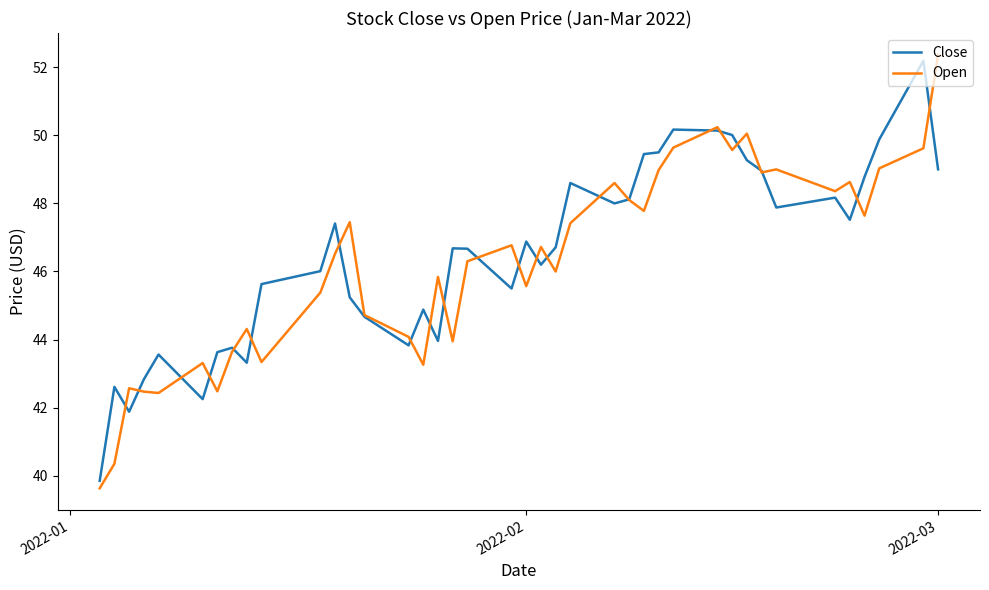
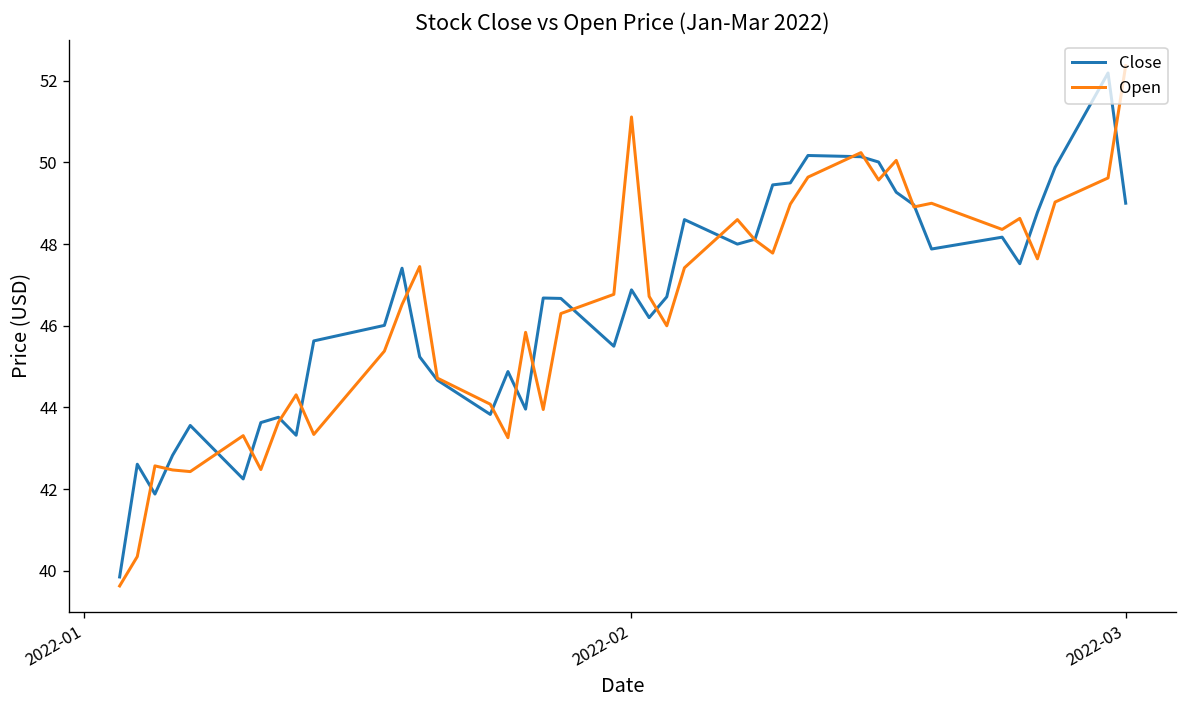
  {
    "Close": {
      "2022-02": 46.9,
      "2022-03": 49.0
    },
    "Open": {
-     "2022-02": 45.6
+     "2022-02": 51.1
    }
  }
